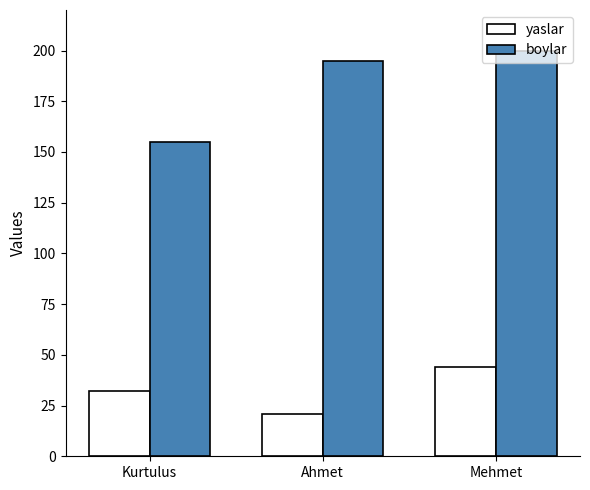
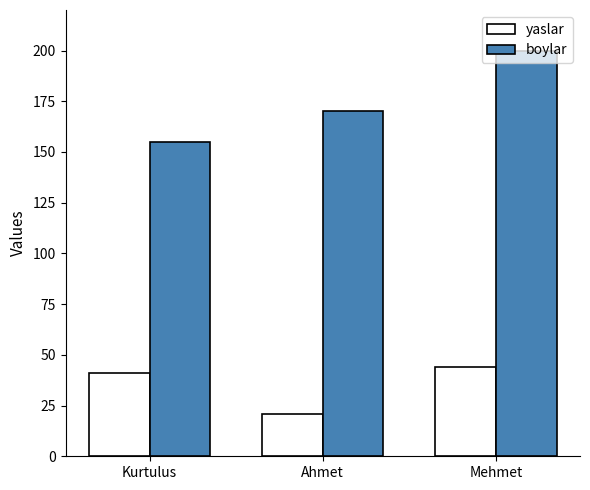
  {
    "yaslar": {
-     "Kurtulus": 32,
+     "Kurtulus": 41,
      "Ahmet": 21,
      "Mehmet": 44
    },
    "boylar": {
      "Kurtulus": 155,
-     "Ahmet": 195
+     "Ahmet": 170
    }
  }
